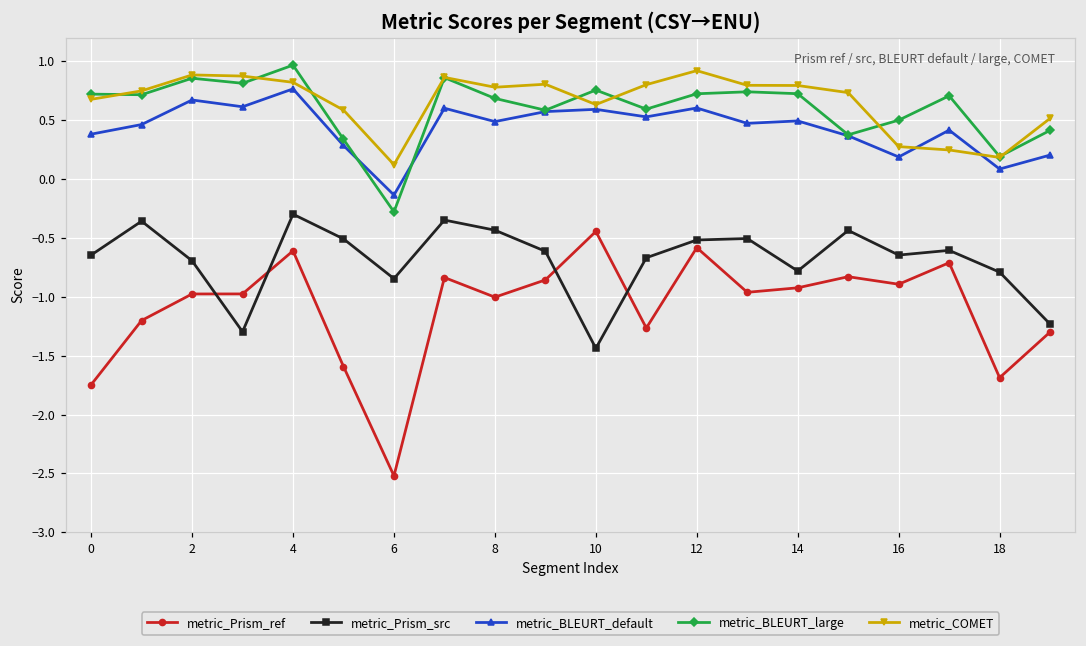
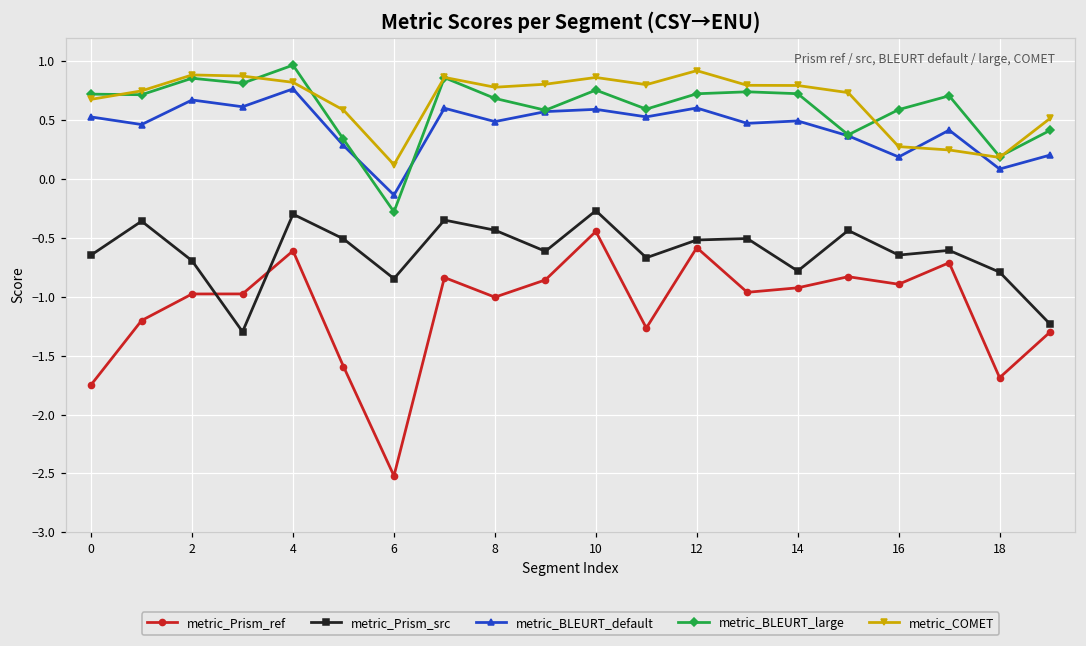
  {
    "metric_Prism_ref": {
      "0": -1.75,
      "2": -0.98,
      "4": -0.61,
      "6": -2.52,
      "8": -1.00,
      "10": -0.45,
      "12": -0.58,
      "14": -0.92,
      "16": -0.89,
      "18": -1.69
    },
    "metric_Prism_src": {
      "0": -0.65,
      "2": -0.69,
      "4": -0.30,
      "6": -0.85,
      "8": -0.43,
-     "10": -1.44,
+     "10": -0.27,
      "12": -0.52,
      "14": -0.78,
      "16": -0.65,
      "18": -0.79
    },
    "metric_BLEURT_default": {
-     "0": 0.38,
+     "0": 0.53,
      "2": 0.67,
      "4": 0.77,
      "6": -0.14,
      "8": 0.49,
      "10": 0.59,
      "12": 0.60,
      "14": 0.49,
      "16": 0.19,
      "18": 0.08
    },
    "metric_BLEURT_large": {
      "0": 0.72,
      "2": 0.86,
      "4": 0.97,
      "6": -0.28,
      "8": 0.68,
      "10": 0.76,
      "12": 0.72,
      "14": 0.72,
-     "16": 0.50
+     "16": 0.59
    },
    "metric_COMET": {
      "0": 0.68,
      "2": 0.88,
      "4": 0.82,
      "6": 0.12,
      "8": 0.78,
-     "10": 0.63,
+     "10": 0.86,
      "12": 0.92,
      "14": 0.79,
      "16": 0.28
    }
  }
